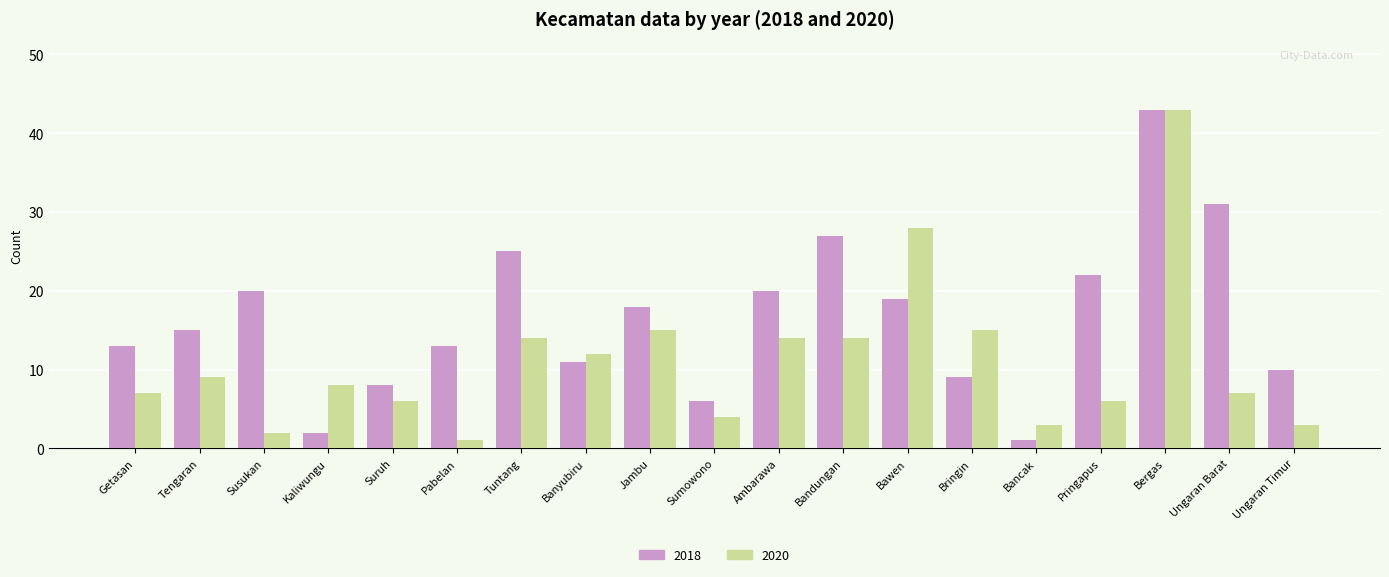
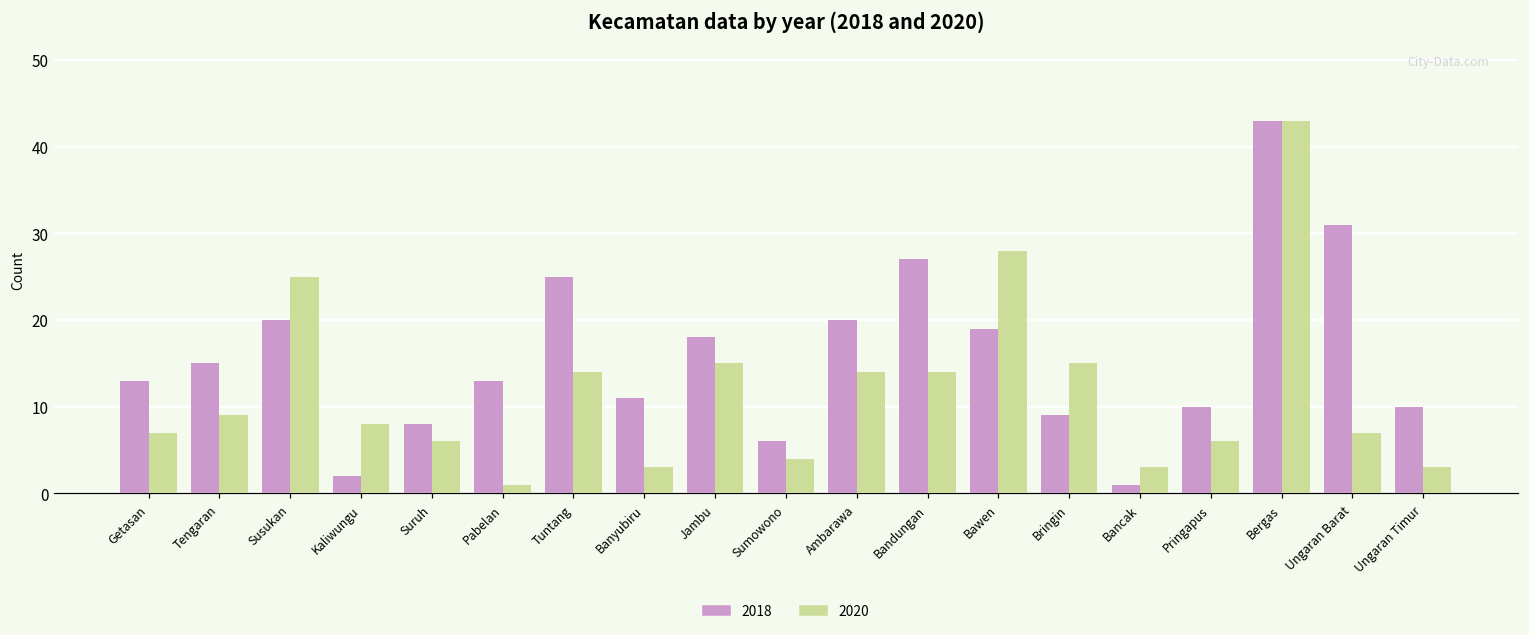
  {
    "2018": {
      "Getasan": 13,
      "Tengaran": 15,
      "Susukan": 20,
      "Kaliwungu": 2,
      "Suruh": 8,
      "Pabelan": 13,
      "Tuntang": 25,
      "Banyubiru": 11,
      "Jambu": 18,
      "Sumowono": 6,
      "Ambarawa": 20,
      "Bandungan": 27,
      "Bawen": 19,
      "Bringin": 9,
      "Bancak": 1,
-     "Pringapus": 22,
+     "Pringapus": 10,
      "Bergas": 43,
      "Ungaran Barat": 31,
      "Ungaran Timur": 10
    },
    "2020": {
      "Getasan": 7,
      "Tengaran": 9,
-     "Susukan": 2,
+     "Susukan": 25,
      "Kaliwungu": 8,
      "Suruh": 6,
      "Pabelan": 1,
      "Tuntang": 14,
-     "Banyubiru": 12,
+     "Banyubiru": 3,
      "Jambu": 15,
      "Sumowono": 4,
      "Ambarawa": 14,
      "Bandungan": 14,
      "Bawen": 28,
      "Bringin": 15,
      "Bancak": 3,
      "Pringapus": 6,
      "Bergas": 43,
      "Ungaran Barat": 7,
      "Ungaran Timur": 3
    }
  }
